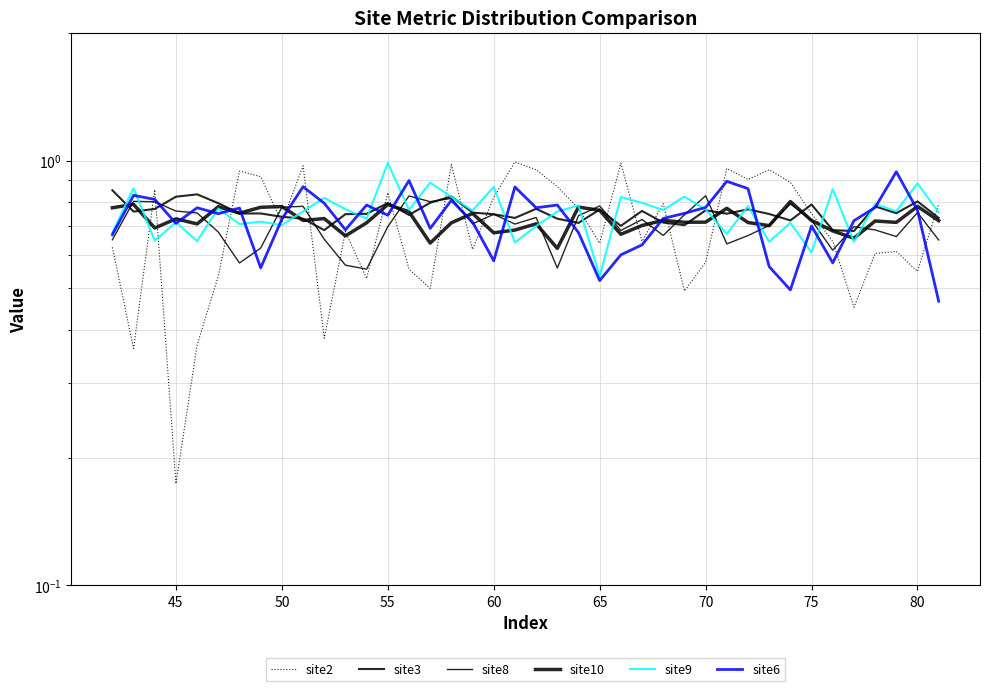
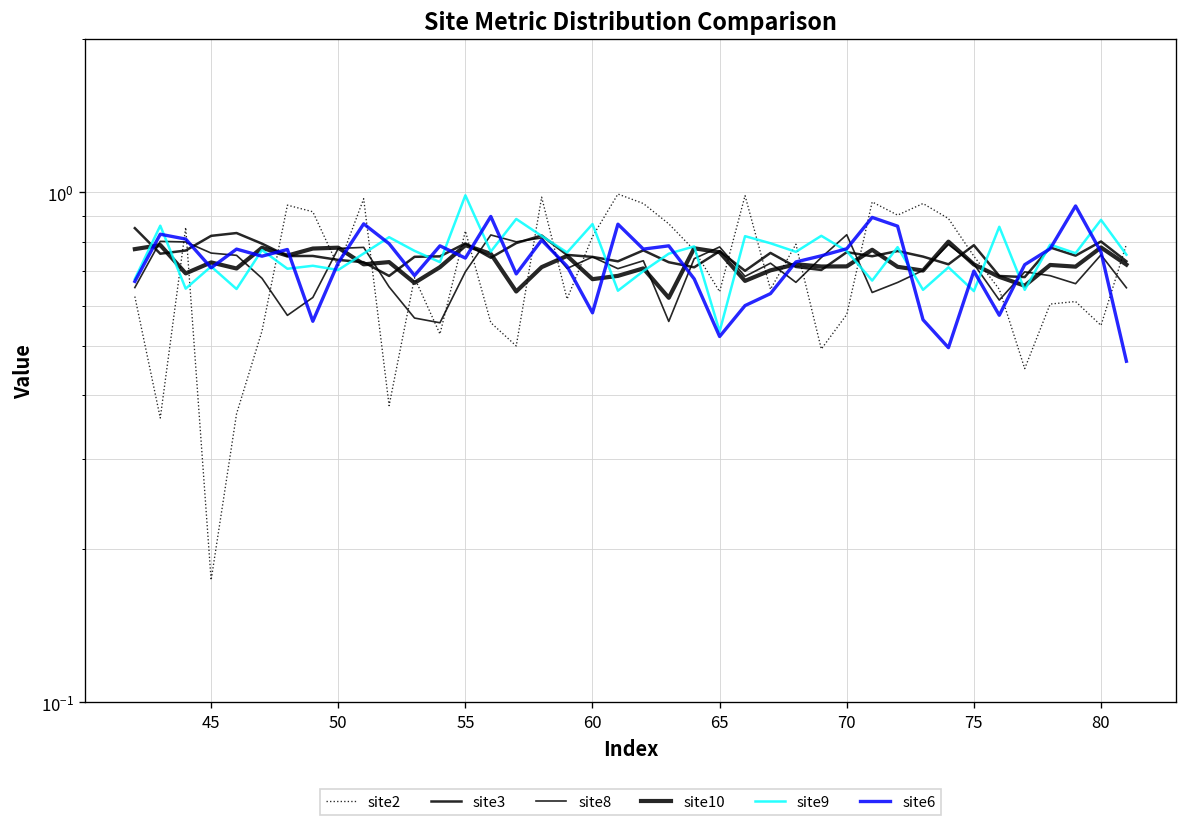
  {
    "site9": {
      "50": 0.70,
      "55": 0.99,
      "60": 0.87,
      "65": 0.53,
-     "75": 0.61,
+     "75": 0.64,
      "80": 0.88
    },
    "site6": {
      "55": 0.74,
      "60": 0.58,
      "65": 0.52,
      "75": 0.70
    }
  }
